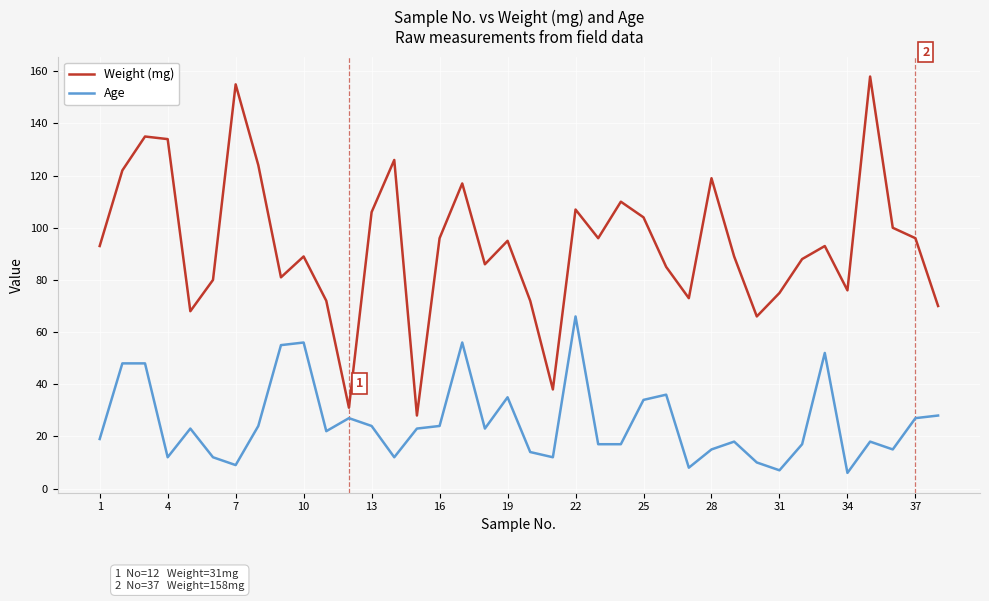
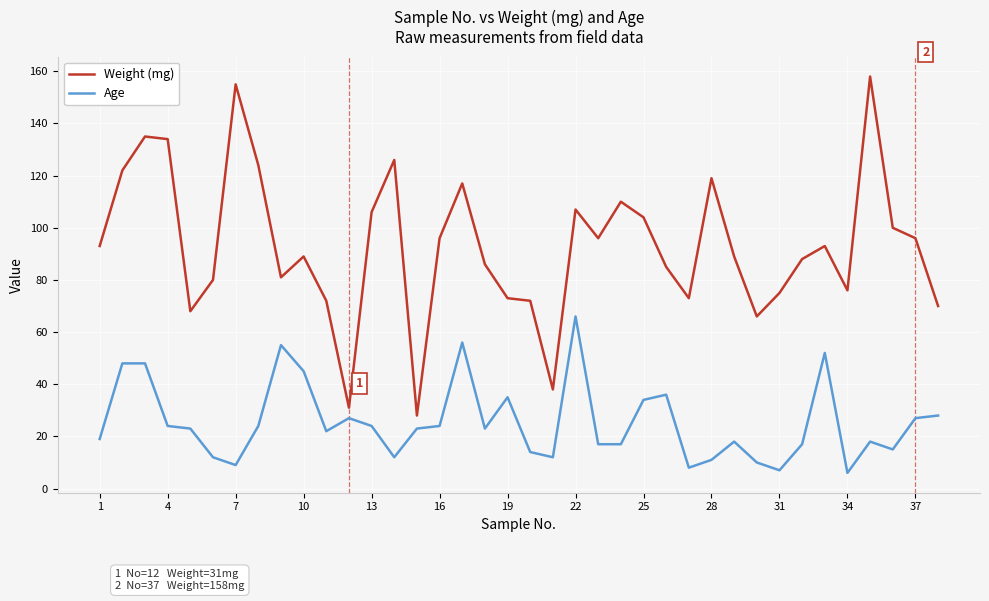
  {
    "Weight (mg)": {
      "1": 93,
      "4": 134,
      "7": 155,
      "10": 89,
      "13": 106,
      "16": 96,
-     "19": 95,
+     "19": 73,
      "22": 107,
      "25": 104,
      "28": 119,
      "31": 75,
      "34": 76,
      "37": 96
    },
    "Age": {
      "1": 19,
-     "4": 12,
+     "4": 24,
      "7": 9,
-     "10": 56,
+     "10": 45,
      "13": 24,
      "16": 24,
      "19": 35,
      "22": 66,
      "25": 34,
-     "28": 15,
+     "28": 11,
      "31": 7,
      "34": 6,
      "37": 27
    }
  }
